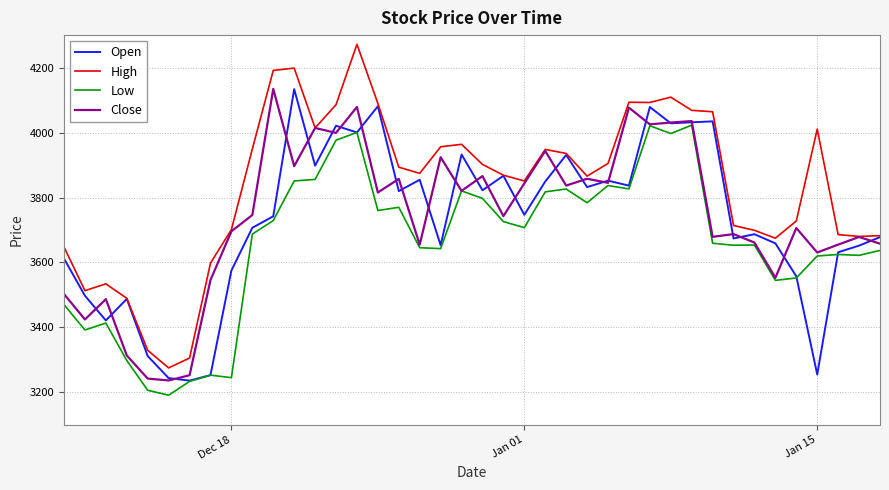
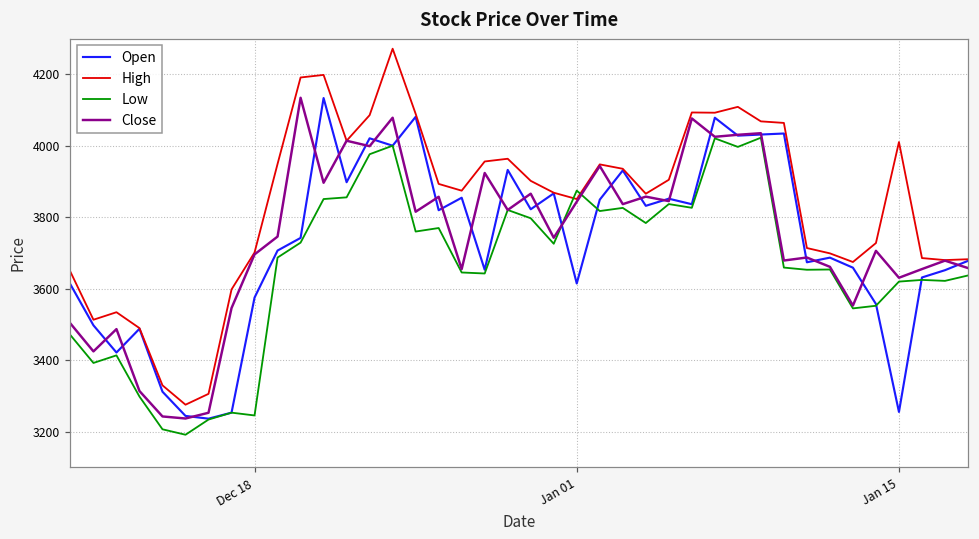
  {
    "Open": {
      "Dec 18": 3580,
-     "Jan 01": 3750,
+     "Jan 01": 3610,
      "Jan 15": 3260
    },
    "High": {
      "Jan 15": 4010
    },
    "Low": {
      "Dec 18": 3250,
-     "Jan 01": 3710,
+     "Jan 01": 3870,
      "Jan 15": 3620
    },
    "Close": {
      "Jan 15": 3630
    }
  }
